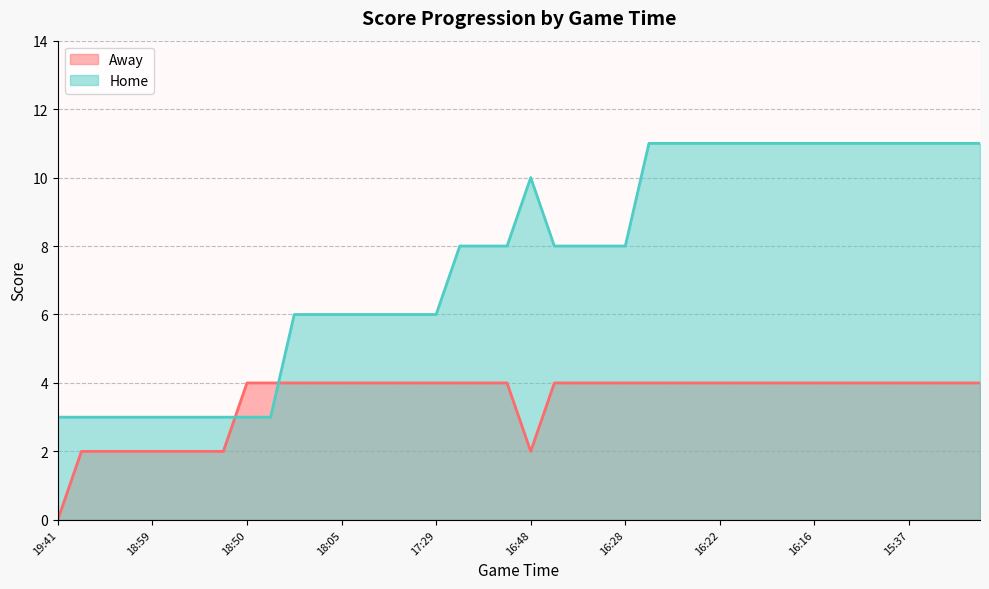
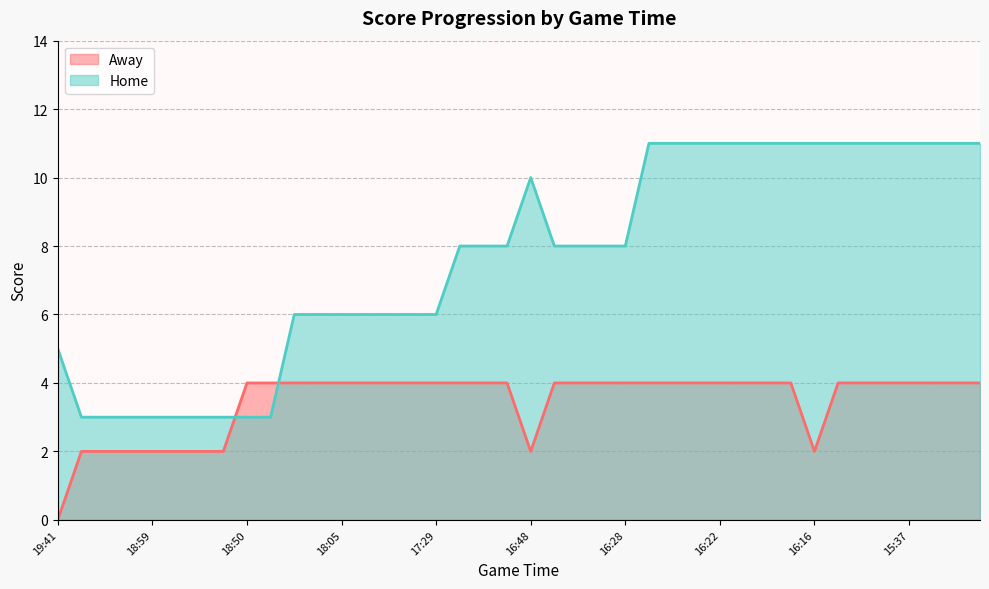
  {
    "Away": {
      "19:41": 0,
      "16:48": 2,
-     "16:16": 4
+     "16:16": 2
    },
    "Home": {
-     "19:41": 3,
+     "19:41": 5,
      "16:48": 10,
      "16:16": 11
    }
  }
